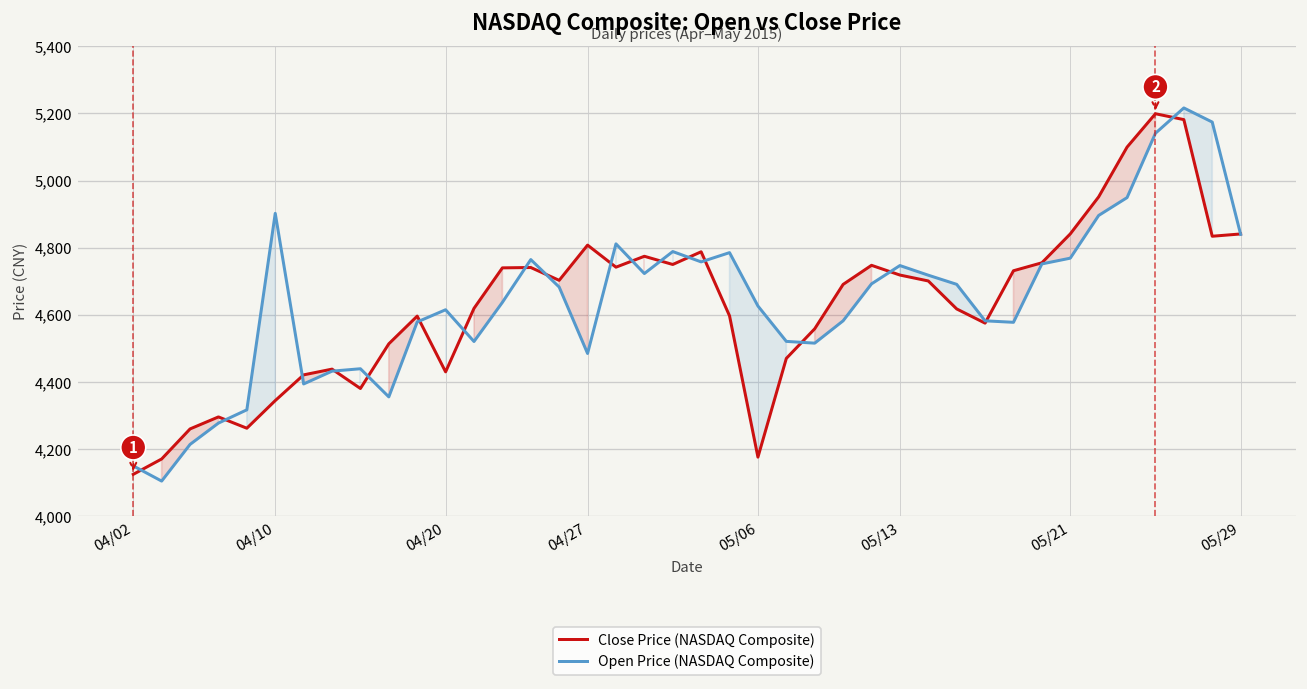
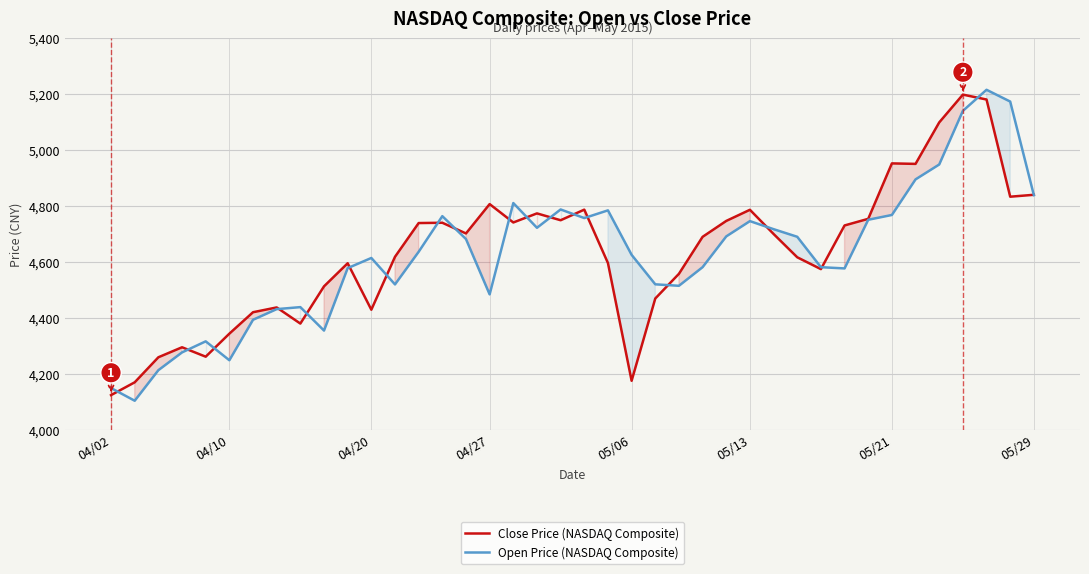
  {
    "Close Price (NASDAQ Composite)": {
      "04/02": "4,120",
      "04/10": "4,340",
      "04/20": "4,430",
      "04/27": "4,810",
      "05/06": "4,180",
-     "05/13": "4,720",
-     "05/21": "4,840"
+     "05/13": "4,790",
+     "05/21": "4,950"
    },
    "Open Price (NASDAQ Composite)": {
-     "04/10": "4,900",
+     "04/10": "4,250",
      "04/20": "4,620",
      "04/27": "4,480",
      "05/06": "4,630",
      "05/13": "4,750",
      "05/21": "4,770"
    }
  }
